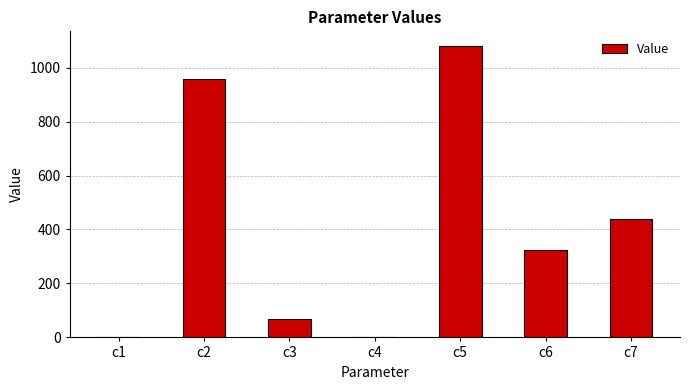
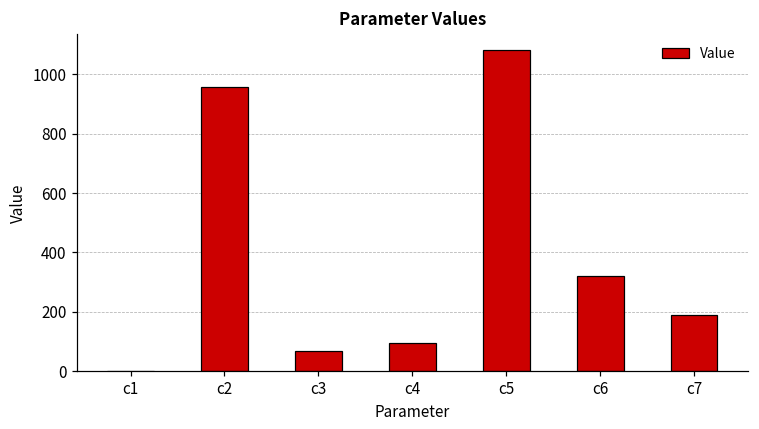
  {
    "c2": 960,
    "c3": 70,
-   "c4": 0,
+   "c4": 100,
    "c5": 1080,
    "c6": 320,
-   "c7": 440
+   "c7": 190
  }
